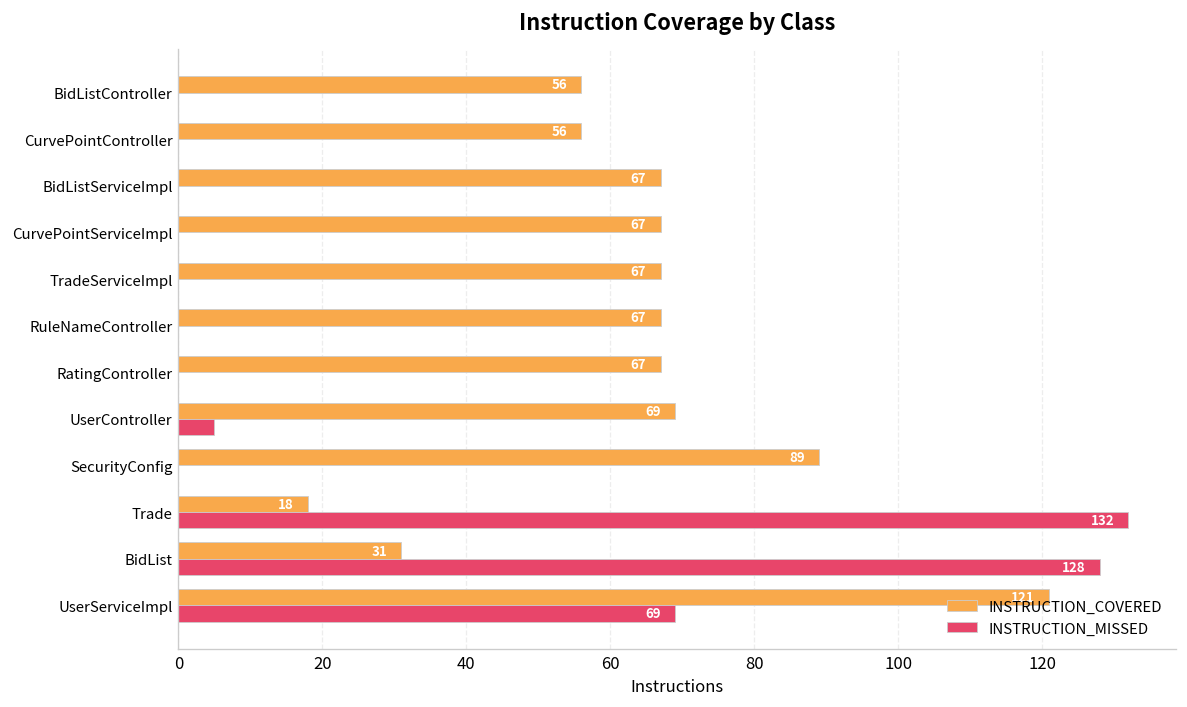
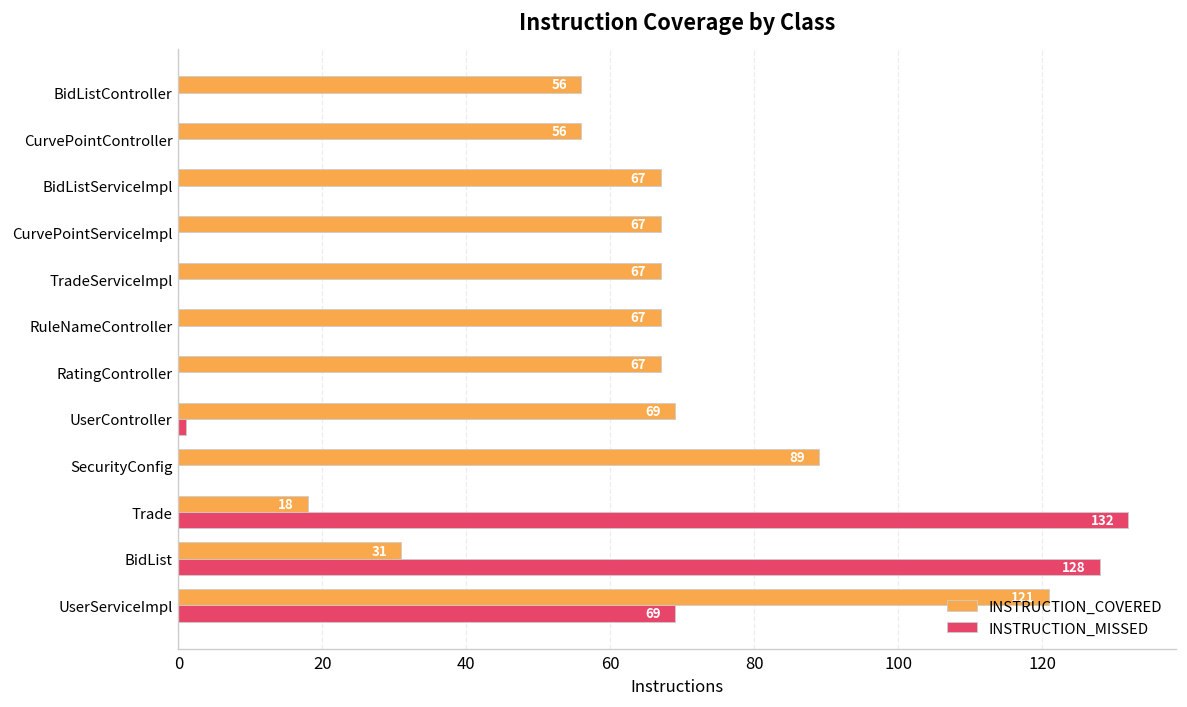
  {
    "INSTRUCTION_COVERED": {
      "BidListController": 56,
      "CurvePointController": 56,
      "BidListServiceImpl": 67,
      "CurvePointServiceImpl": 67,
      "TradeServiceImpl": 67,
      "RuleNameController": 67,
      "RatingController": 67,
      "UserController": 69,
      "SecurityConfig": 89,
      "Trade": 18,
      "BidList": 31,
      "UserServiceImpl": 121
    },
    "INSTRUCTION_MISSED": {
      "BidListController": 0,
      "CurvePointController": 0,
      "BidListServiceImpl": 0,
      "CurvePointServiceImpl": 0,
      "TradeServiceImpl": 0,
      "RuleNameController": 0,
      "RatingController": 0,
-     "UserController": 5,
+     "UserController": 1,
      "SecurityConfig": 0
    }
  }
